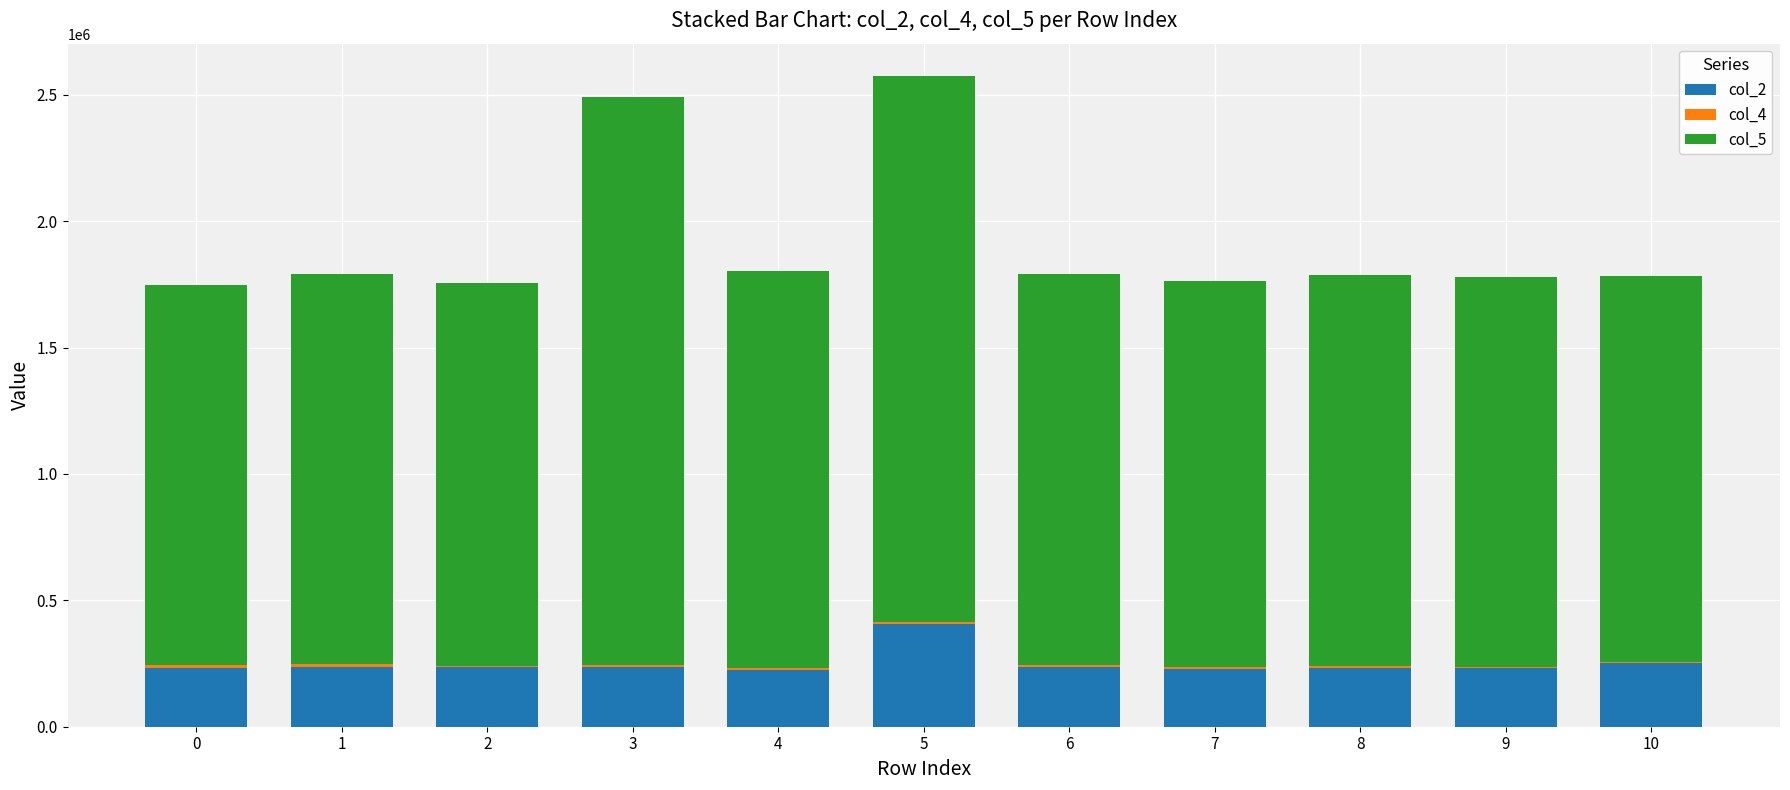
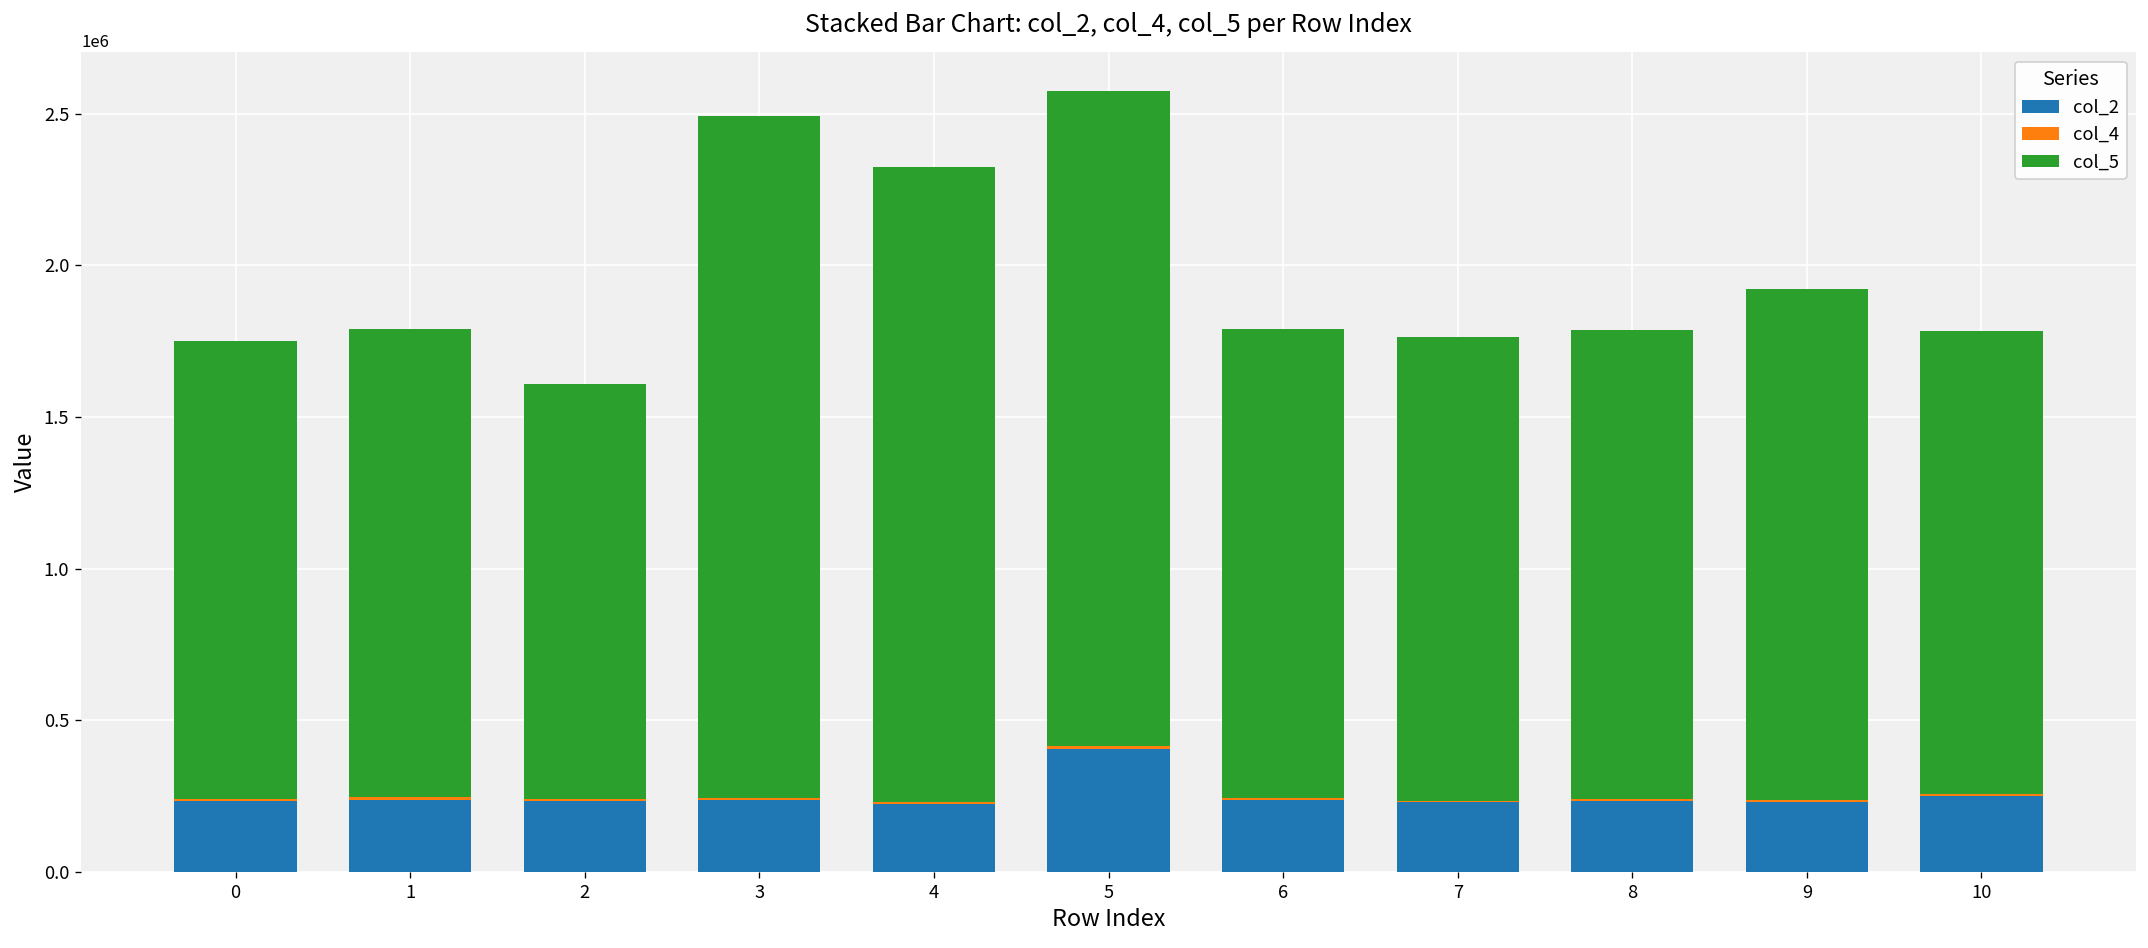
  {
    "col_2": {
      "0": 230000,
      "1": 240000,
      "2": 240000,
      "3": 240000,
      "4": 230000,
      "5": 410000,
      "6": 240000,
      "7": 230000,
      "8": 230000,
      "9": 230000,
      "10": 250000
    },
    "col_4": {
      "1": 10000
    },
    "col_5": {
      "0": 1510000,
      "1": 1540000,
-     "2": 1510000,
+     "2": 1370000,
      "3": 2250000,
-     "4": 1570000,
+     "4": 2090000,
      "5": 2160000,
      "6": 1550000,
      "7": 1530000,
      "8": 1540000,
-     "9": 1540000,
+     "9": 1690000,
      "10": 1520000
    }
  }
